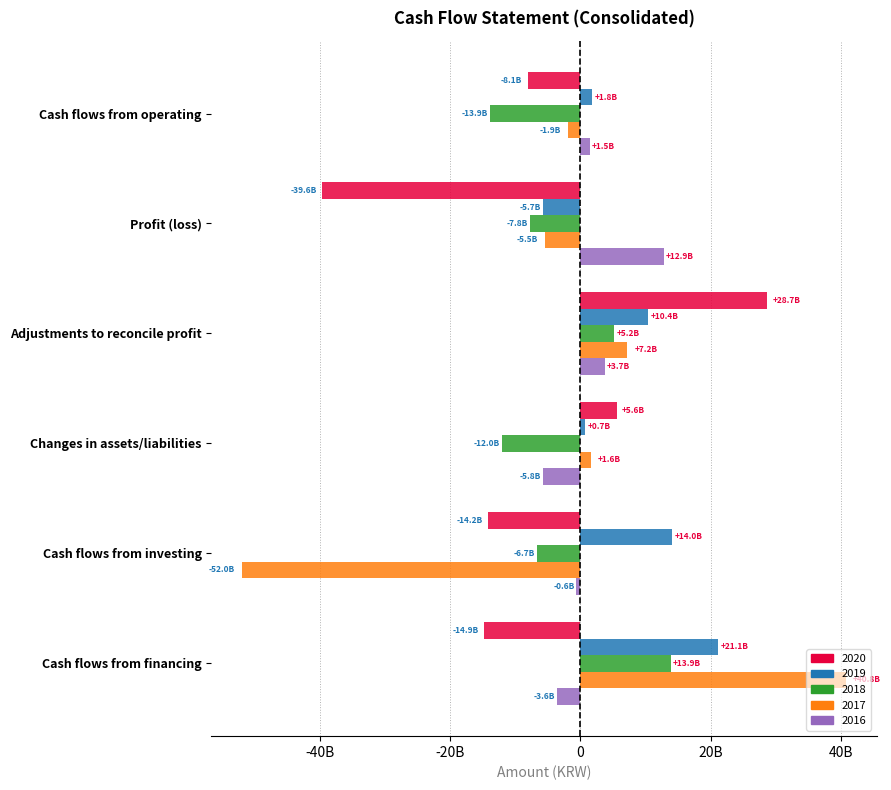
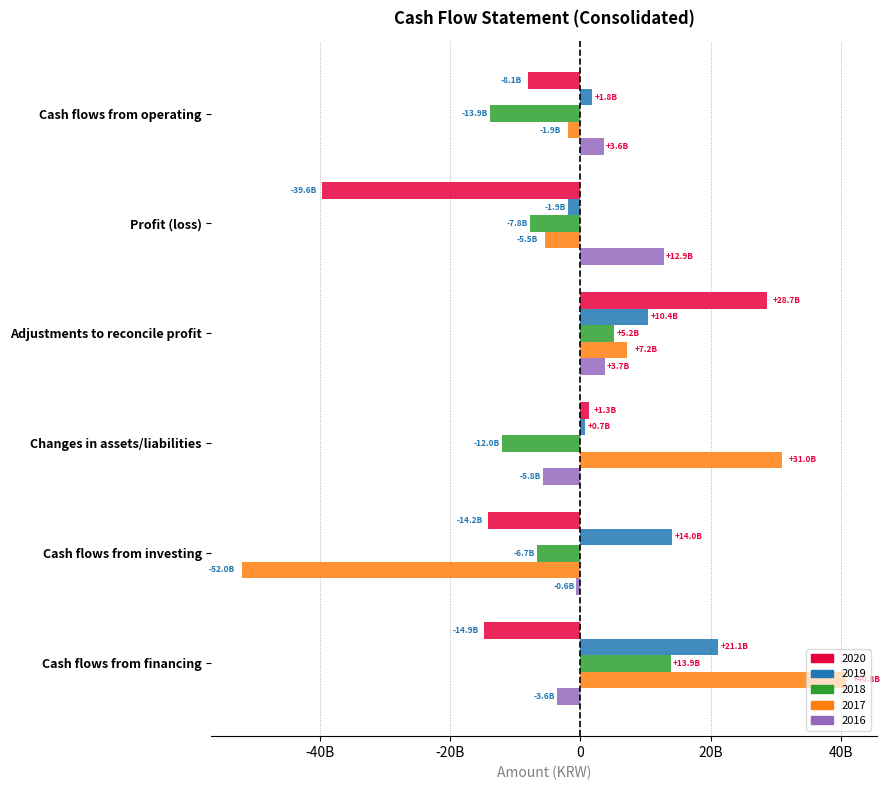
  {
    "2020": {
      "Cash flows from operating": "-8.1B",
      "Profit (loss)": "-39.6B",
      "Adjustments to reconcile profit": "+28.7B",
-     "Changes in assets/liabilities": "+5.6B",
+     "Changes in assets/liabilities": "+1.3B",
      "Cash flows from investing": "-14.2B",
      "Cash flows from financing": "-14.9B"
    },
    "2019": {
      "Cash flows from operating": "+1.8B",
-     "Profit (loss)": "-5.7B",
+     "Profit (loss)": "-1.9B",
      "Adjustments to reconcile profit": "+10.4B",
      "Changes in assets/liabilities": "+0.7B",
      "Cash flows from investing": "+14.0B",
      "Cash flows from financing": "+21.1B"
    },
    "2018": {
      "Cash flows from operating": "-13.9B",
      "Profit (loss)": "-7.8B",
      "Adjustments to reconcile profit": "+5.2B",
      "Changes in assets/liabilities": "-12.0B",
      "Cash flows from investing": "-6.7B",
      "Cash flows from financing": "+13.9B"
    },
    "2017": {
      "Cash flows from operating": "-1.9B",
      "Profit (loss)": "-5.5B",
      "Adjustments to reconcile profit": "+7.2B",
-     "Changes in assets/liabilities": "+1.6B",
+     "Changes in assets/liabilities": "+31.0B",
      "Cash flows from investing": "-52.0B"
    },
    "2016": {
-     "Cash flows from operating": "+1.5B",
+     "Cash flows from operating": "+3.6B",
      "Profit (loss)": "+12.9B",
      "Adjustments to reconcile profit": "+3.7B",
      "Changes in assets/liabilities": "-5.8B",
      "Cash flows from investing": "-0.6B",
      "Cash flows from financing": "-3.6B"
    }
  }
